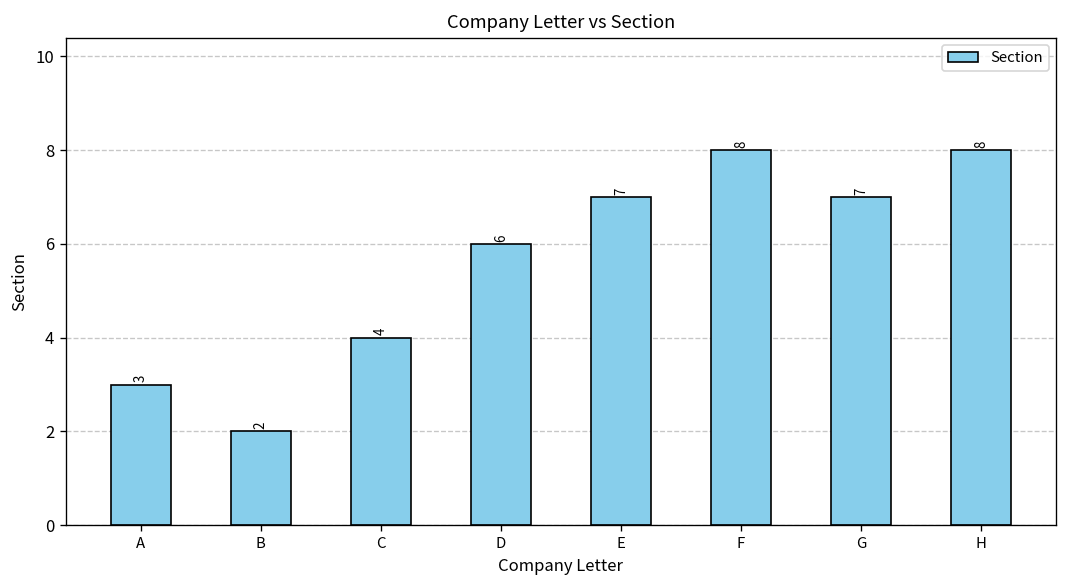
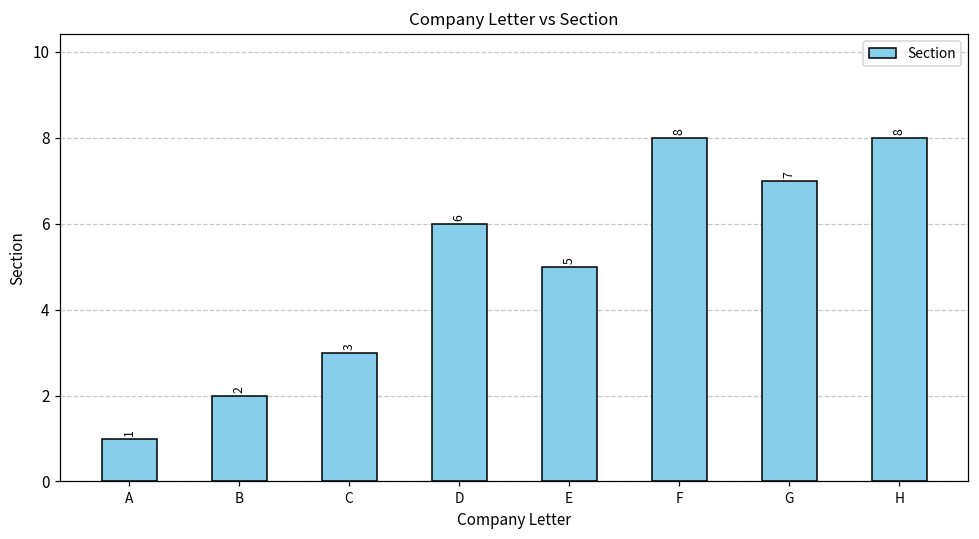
  {
-   "A": 3,
+   "A": 1,
    "B": 2,
-   "C": 4,
+   "C": 3,
    "D": 6,
-   "E": 7,
+   "E": 5,
    "F": 8,
    "G": 7,
    "H": 8
  }
